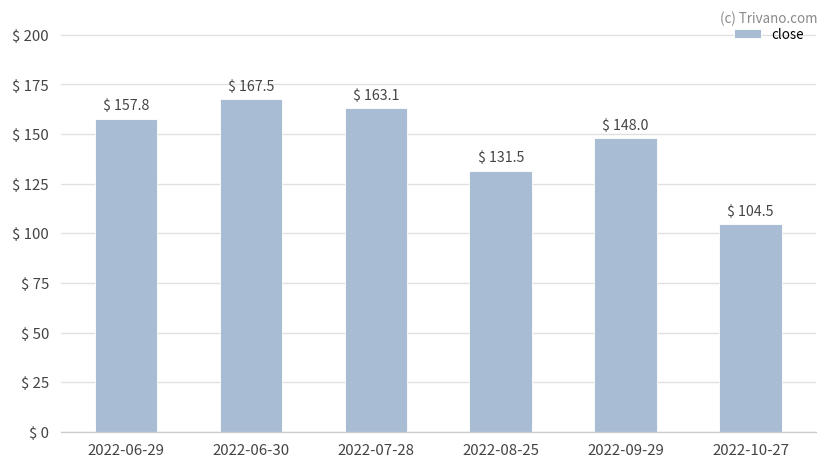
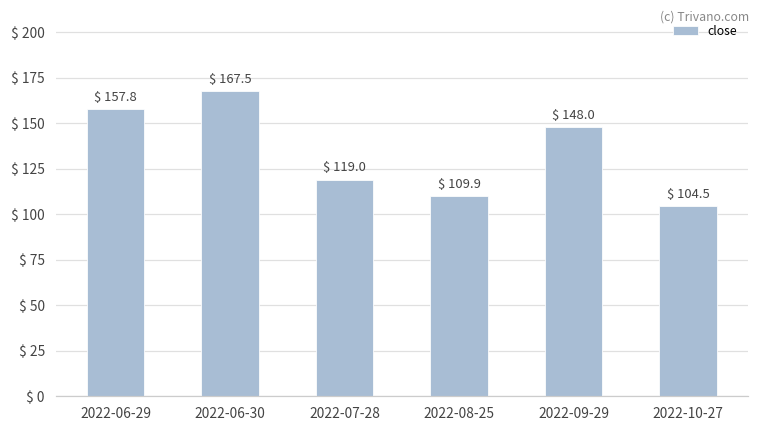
  {
    "2022-06-29": 157.8,
    "2022-06-30": 167.5,
-   "2022-07-28": 163.1,
-   "2022-08-25": 131.5,
+   "2022-07-28": 119.0,
+   "2022-08-25": 109.9,
    "2022-09-29": 148.0,
    "2022-10-27": 104.5
  }
